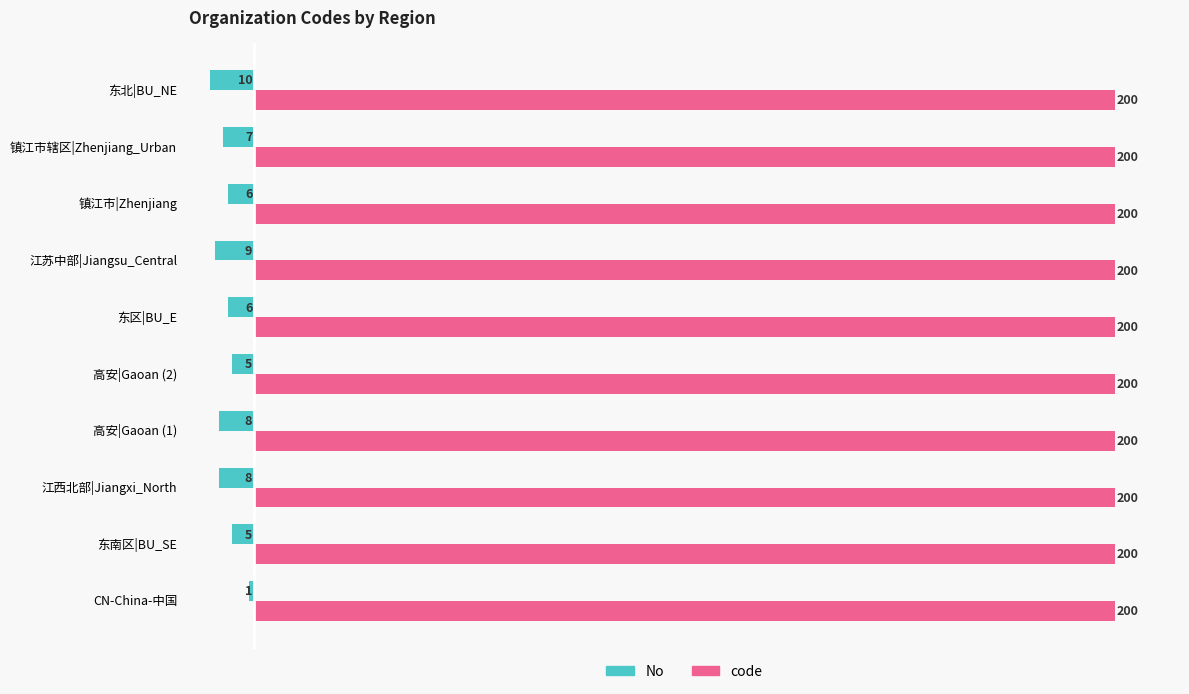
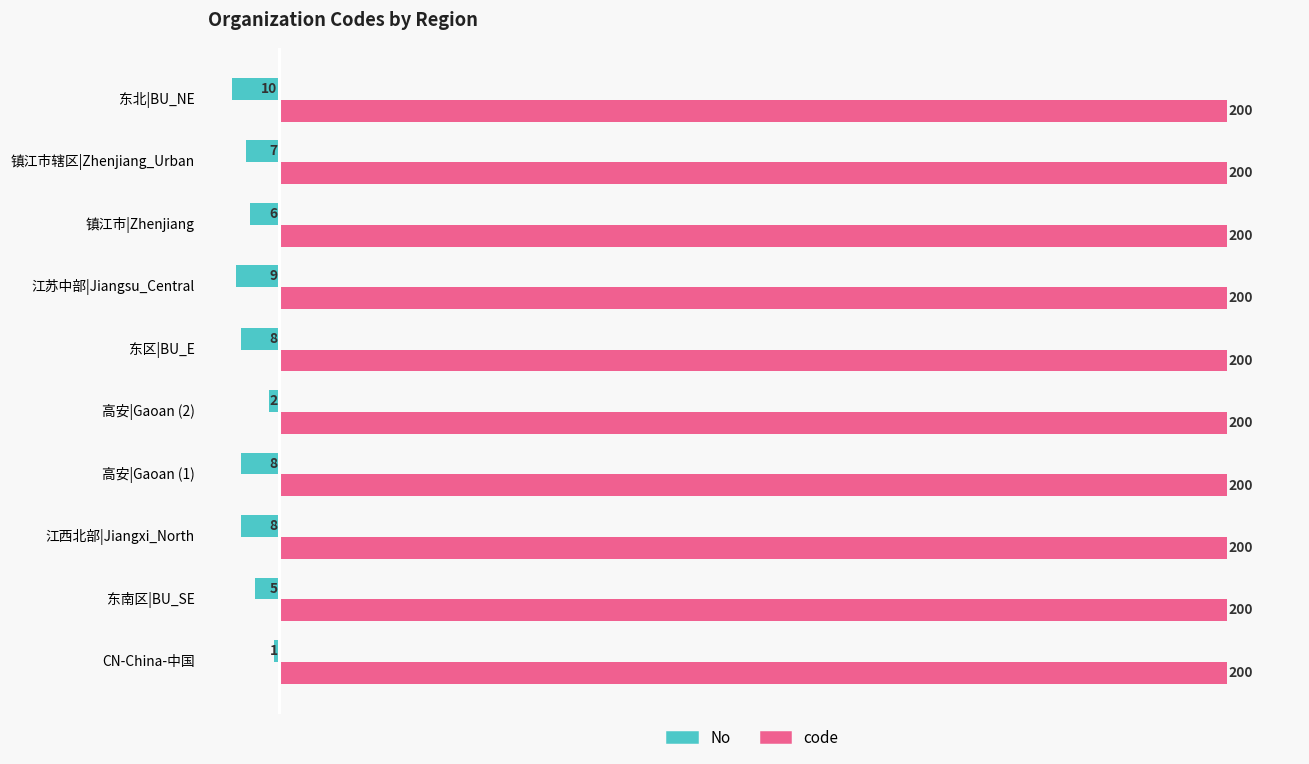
  {
    "No": {
-     "东区|BU_E": 6,
-     "高安|Gaoan (2)": 5
+     "东区|BU_E": 8,
+     "高安|Gaoan (2)": 2
    },
    "code": {
      "东北|BU_NE": 200,
      "镇江市辖区|Zhenjiang_Urban": 200,
      "镇江市|Zhenjiang": 200,
      "江苏中部|Jiangsu_Central": 200,
      "东区|BU_E": 200,
      "高安|Gaoan (2)": 200,
      "高安|Gaoan (1)": 200,
      "江西北部|Jiangxi_North": 200,
      "东南区|BU_SE": 200,
      "CN-China-中国": 200
    }
  }
